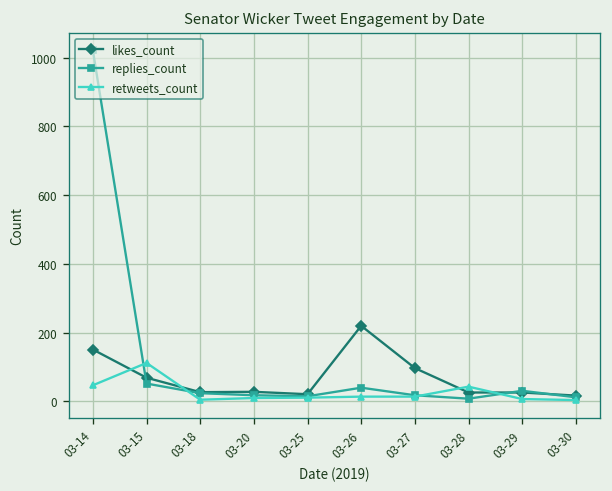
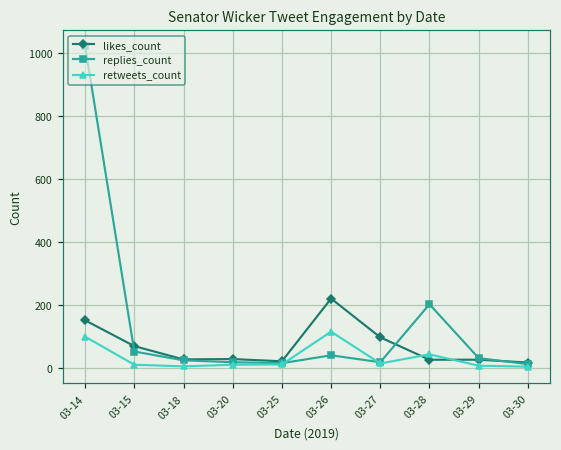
  {
    "likes_count": {
      "03-14": 150,
      "03-15": 70,
      "03-20": 30,
      "03-26": 220,
      "03-27": 100,
      "03-28": 30
    },
    "replies_count": {
      "03-15": 50,
      "03-26": 40,
-     "03-28": 10
+     "03-28": 200
    },
    "retweets_count": {
-     "03-14": 50,
-     "03-15": 110,
+     "03-14": 100,
+     "03-15": 10,
      "03-18": 10,
-     "03-26": 10,
+     "03-26": 120,
      "03-28": 40,
      "03-29": 10
    }
  }
